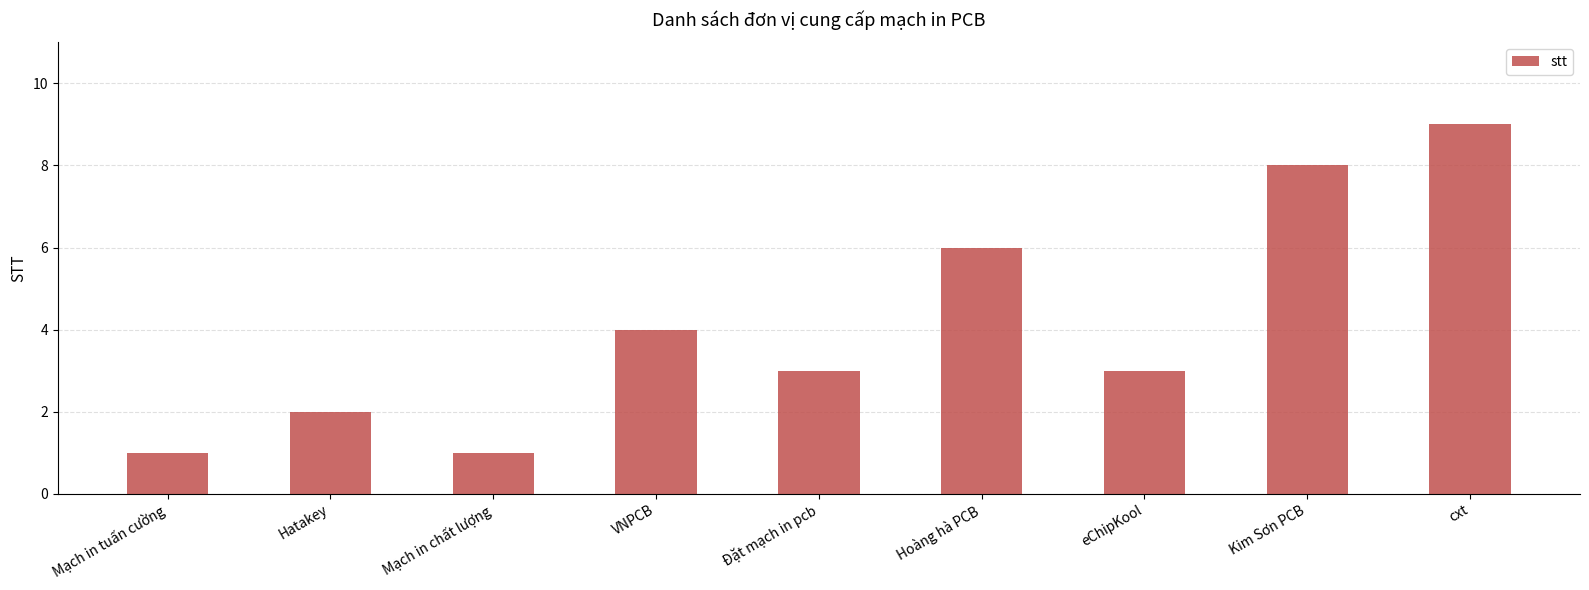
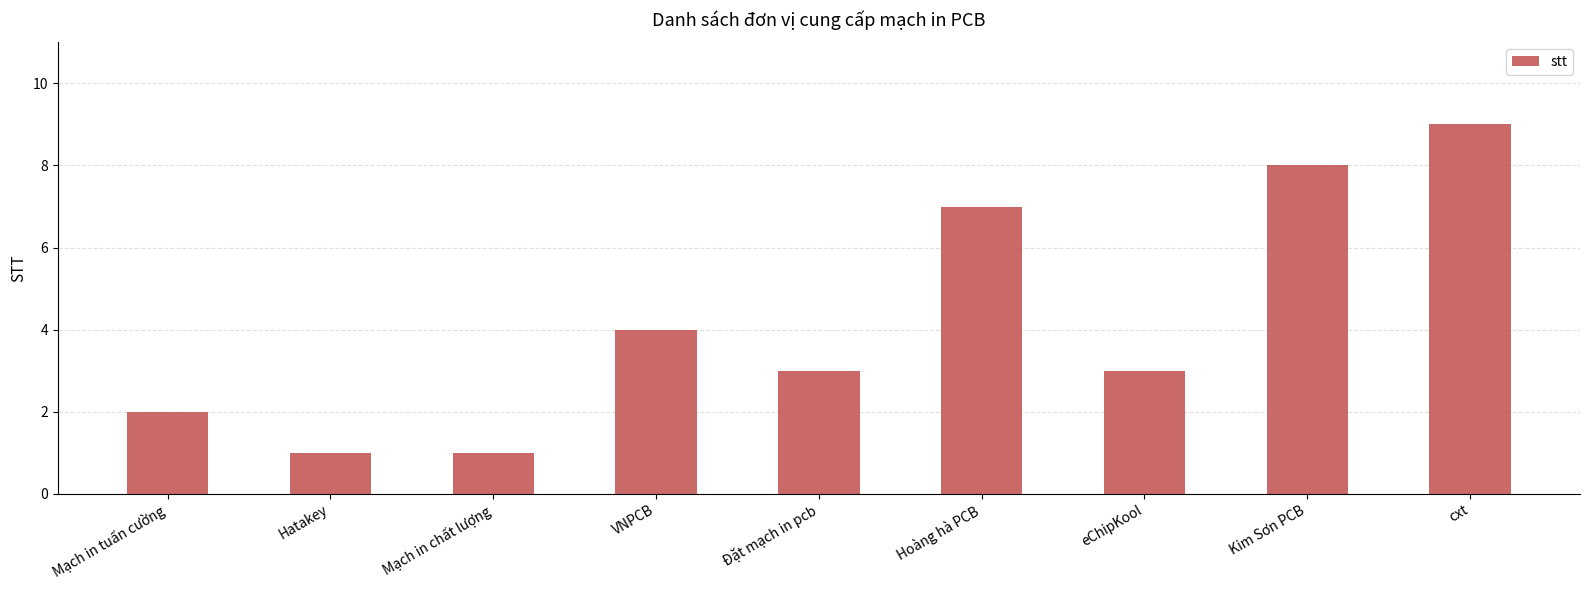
  {
-   "Mạch in tuấn cường": 1,
-   "Hatakey": 2,
+   "Mạch in tuấn cường": 2,
+   "Hatakey": 1,
    "Mạch in chất lượng": 1,
    "VNPCB": 4,
    "Đặt mạch in pcb": 3,
-   "Hoàng hà PCB": 6,
+   "Hoàng hà PCB": 7,
    "eChipKool": 3,
    "Kim Sơn PCB": 8,
    "cxt": 9
  }
